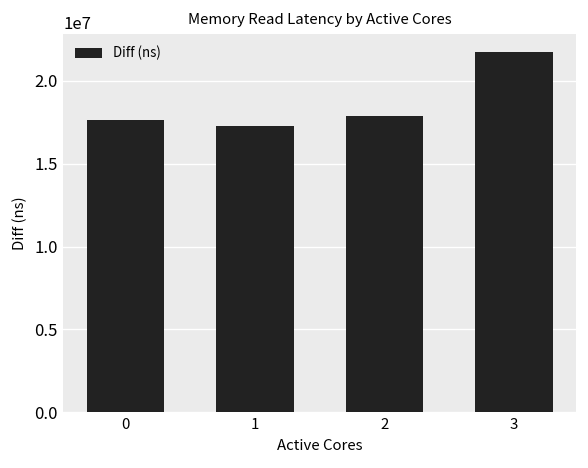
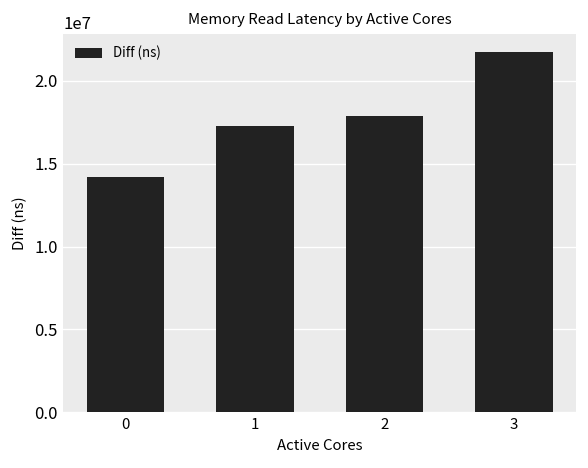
  {
-   "0": 17600000,
+   "0": 14200000,
    "1": 17300000,
    "2": 17900000,
    "3": 21700000
  }
